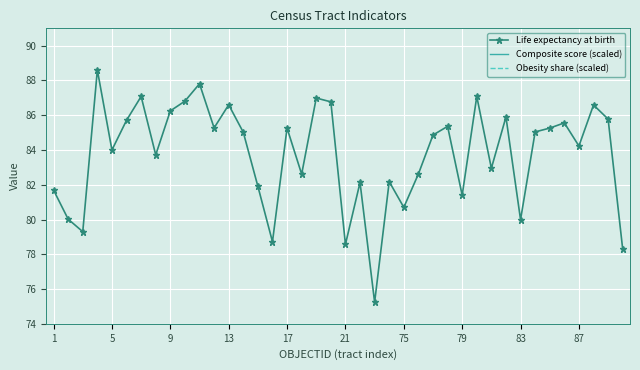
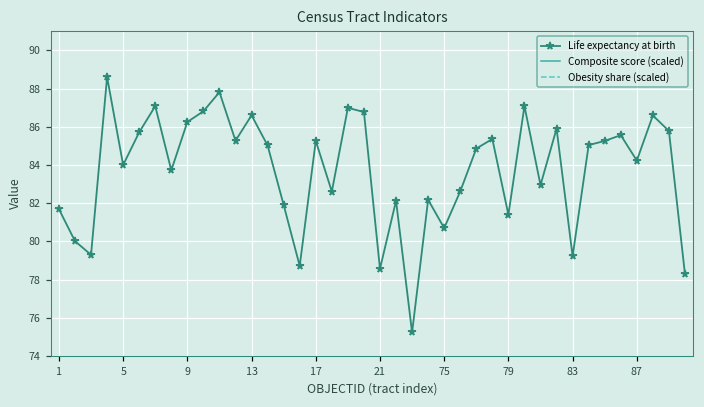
  {
    "Life expectancy at birth": {
      "75": 80.7,
      "79": 81.4,
-     "83": 80.0,
+     "83": 79.2,
      "87": 84.2
    }
  }
